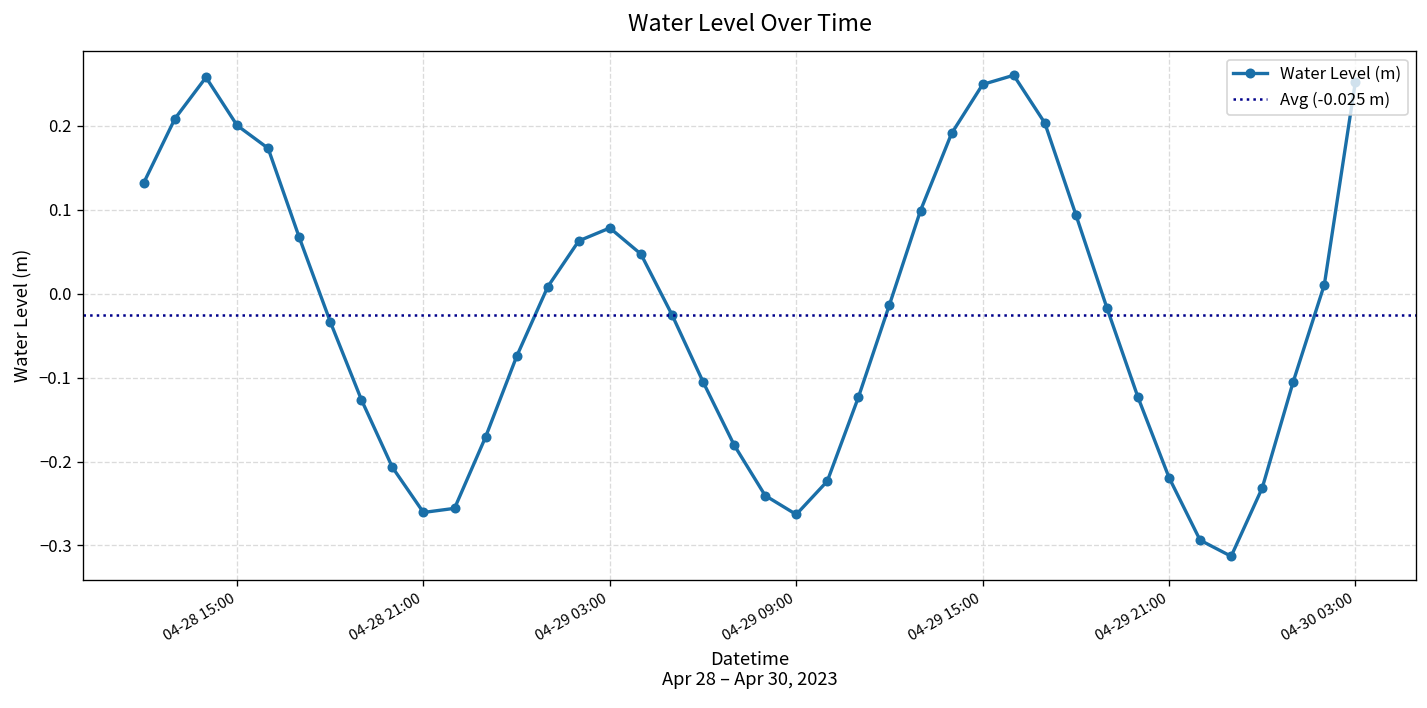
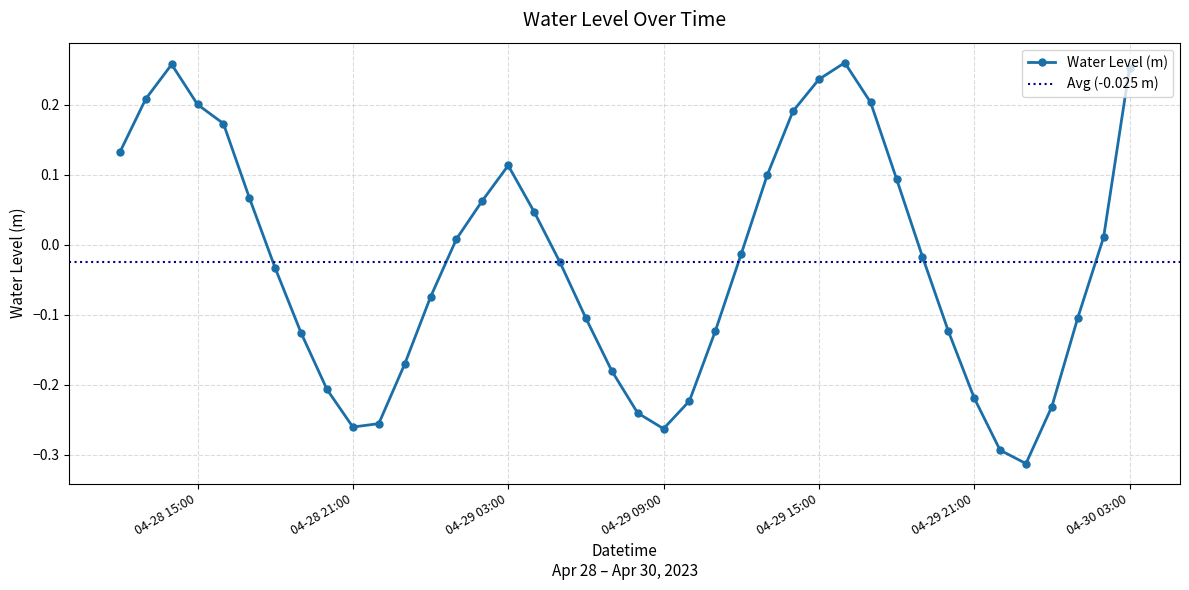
  {
    "04-28 15:00": 0.20,
    "04-28 21:00": -0.26,
-   "04-29 03:00": 0.08,
+   "04-29 03:00": 0.11,
    "04-29 09:00": -0.26,
-   "04-29 15:00": 0.25,
+   "04-29 15:00": 0.24,
    "04-29 21:00": -0.22
  }
